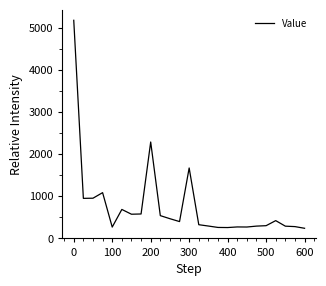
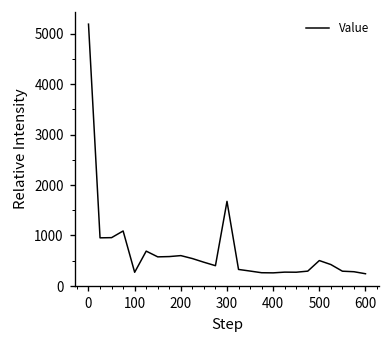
  {
    "0": 5200,
    "100": 300,
-   "200": 2300,
+   "200": 600,
    "300": 1700,
    "400": 300,
-   "500": 300,
+   "500": 500,
    "600": 200
  }
